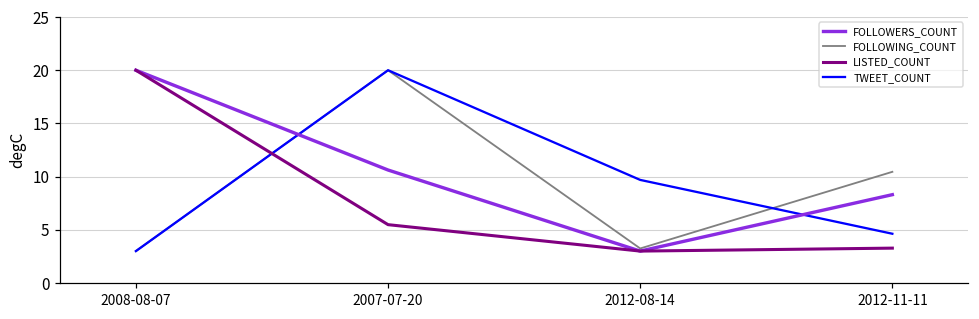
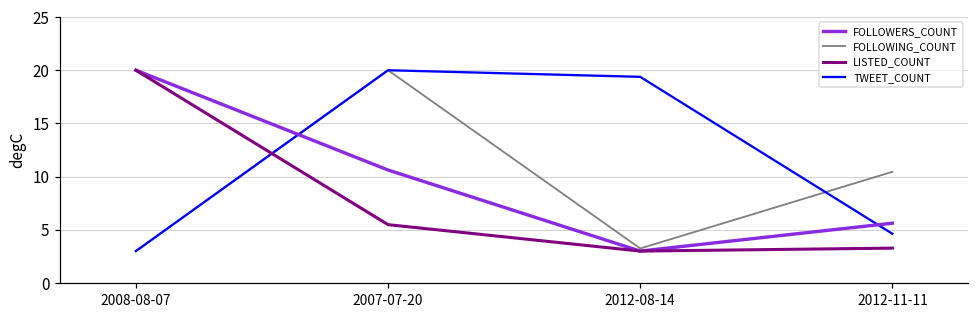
  {
    "FOLLOWERS_COUNT": {
      "2007-07-20": 11,
-     "2012-11-11": 8
+     "2012-11-11": 6
    },
    "FOLLOWING_COUNT": {
      "2012-11-11": 10
    },
    "LISTED_COUNT": {
      "2007-07-20": 5,
      "2012-11-11": 3
    },
    "TWEET_COUNT": {
-     "2012-08-14": 10,
+     "2012-08-14": 19,
      "2012-11-11": 5
    }
  }
